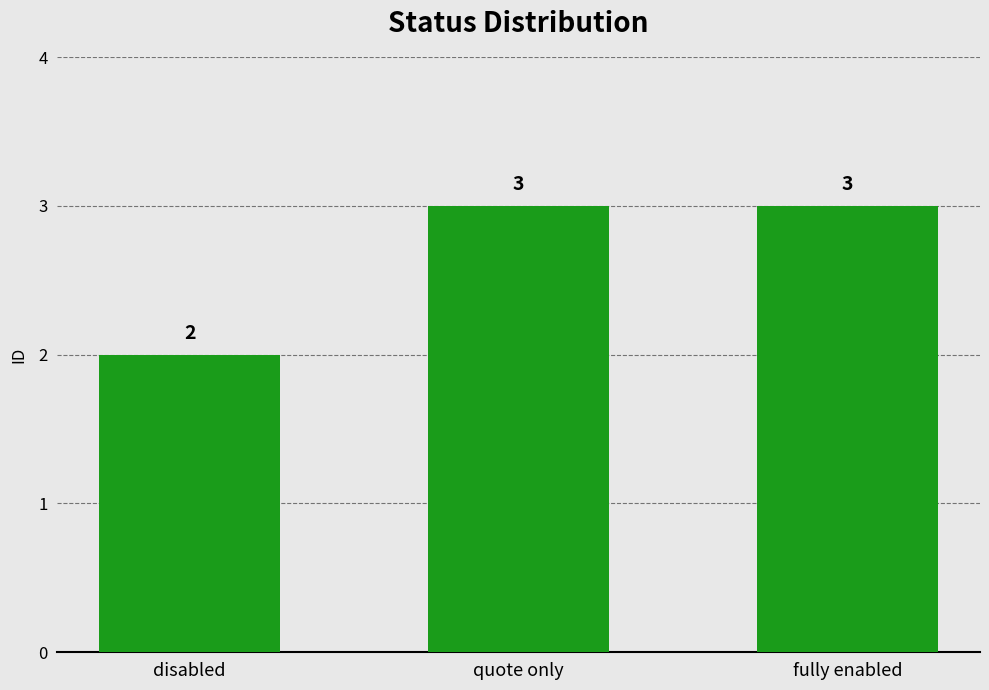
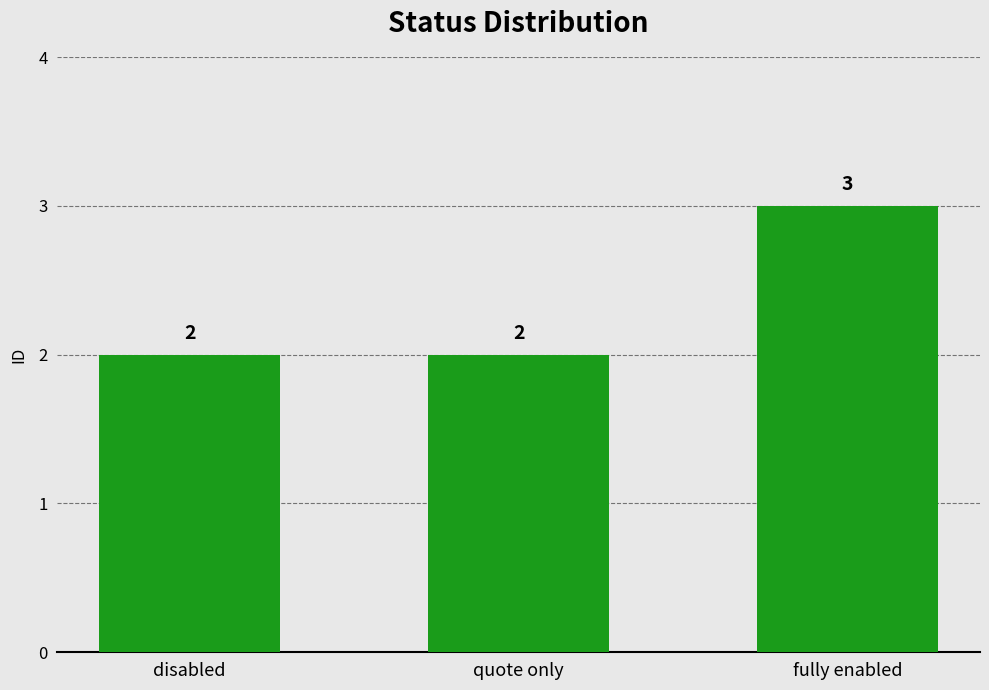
  {
    "disabled": 2,
-   "quote only": 3,
+   "quote only": 2,
    "fully enabled": 3
  }
